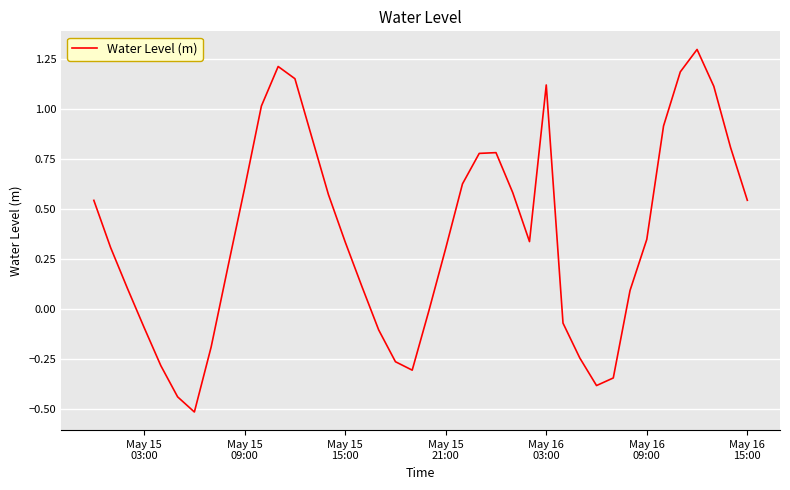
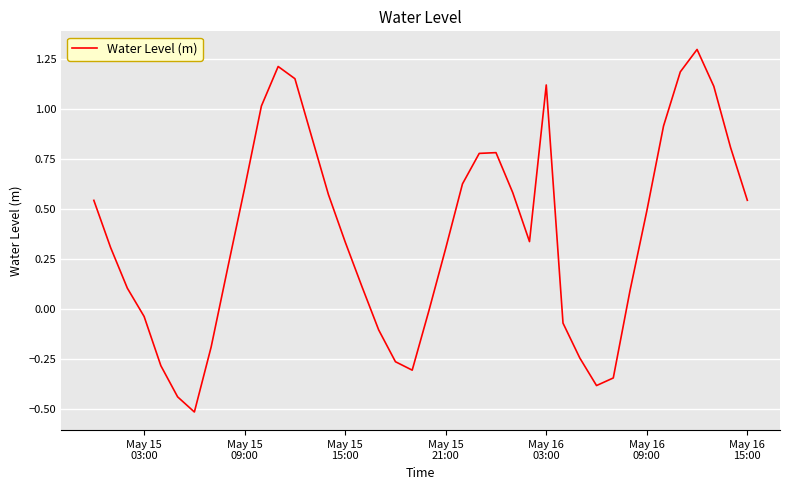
  {
-   "May 15 03:00": -0.09,
+   "May 15 03:00": -0.04,
    "May 15 09:00": 0.60,
    "May 15 15:00": 0.34,
    "May 15 21:00": 0.30,
    "May 16 03:00": 1.12,
-   "May 16 09:00": 0.35,
+   "May 16 09:00": 0.49,
    "May 16 15:00": 0.54
  }
